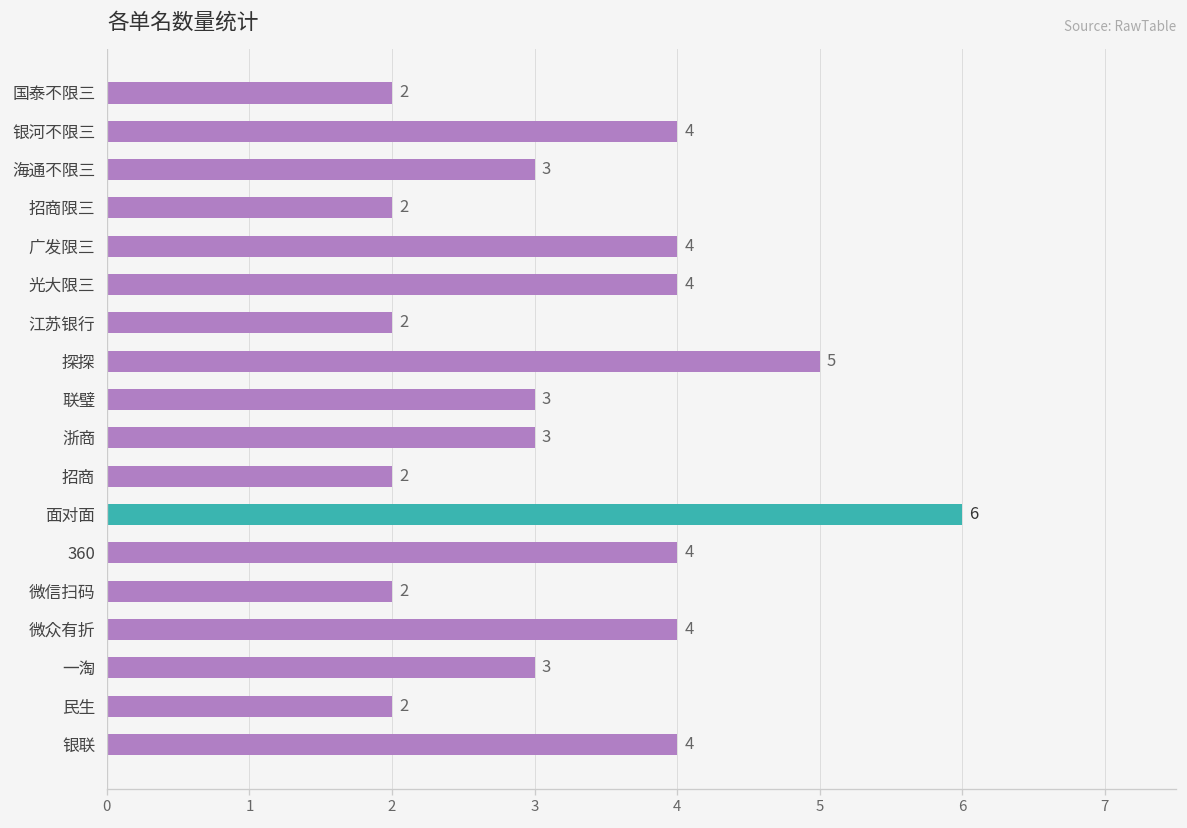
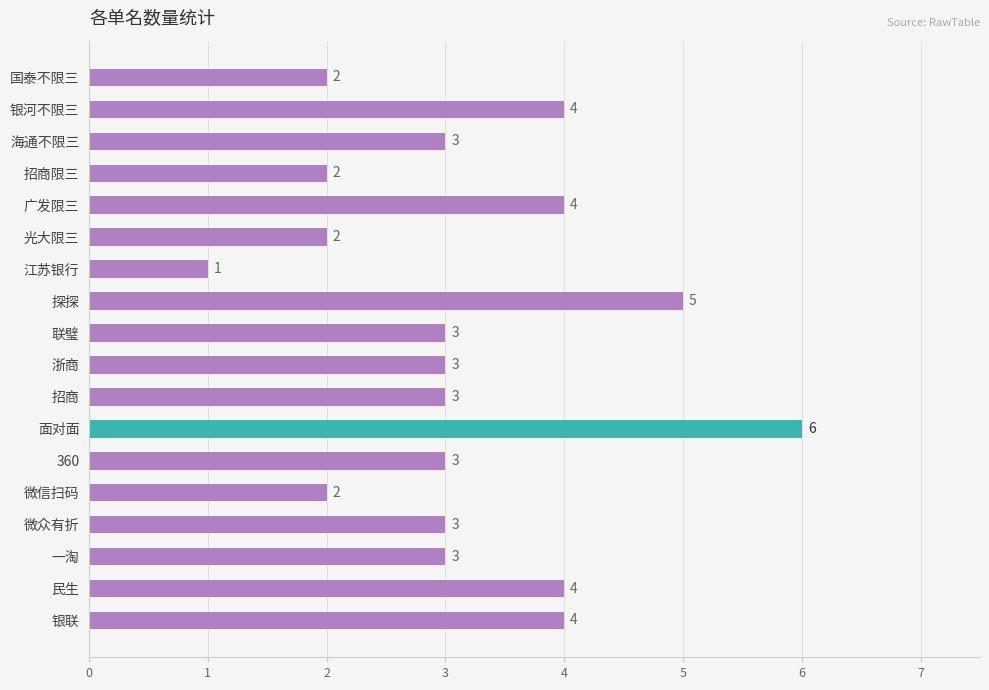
  {
    "国泰不限三": 2,
    "银河不限三": 4,
    "海通不限三": 3,
    "招商限三": 2,
    "广发限三": 4,
-   "光大限三": 4,
-   "江苏银行": 2,
+   "光大限三": 2,
+   "江苏银行": 1,
    "探探": 5,
    "联璧": 3,
    "浙商": 3,
-   "招商": 2,
+   "招商": 3,
    "面对面": 6,
-   "360": 4,
+   "360": 3,
    "微信扫码": 2,
-   "微众有折": 4,
+   "微众有折": 3,
    "一淘": 3,
-   "民生": 2,
+   "民生": 4,
    "银联": 4
  }
